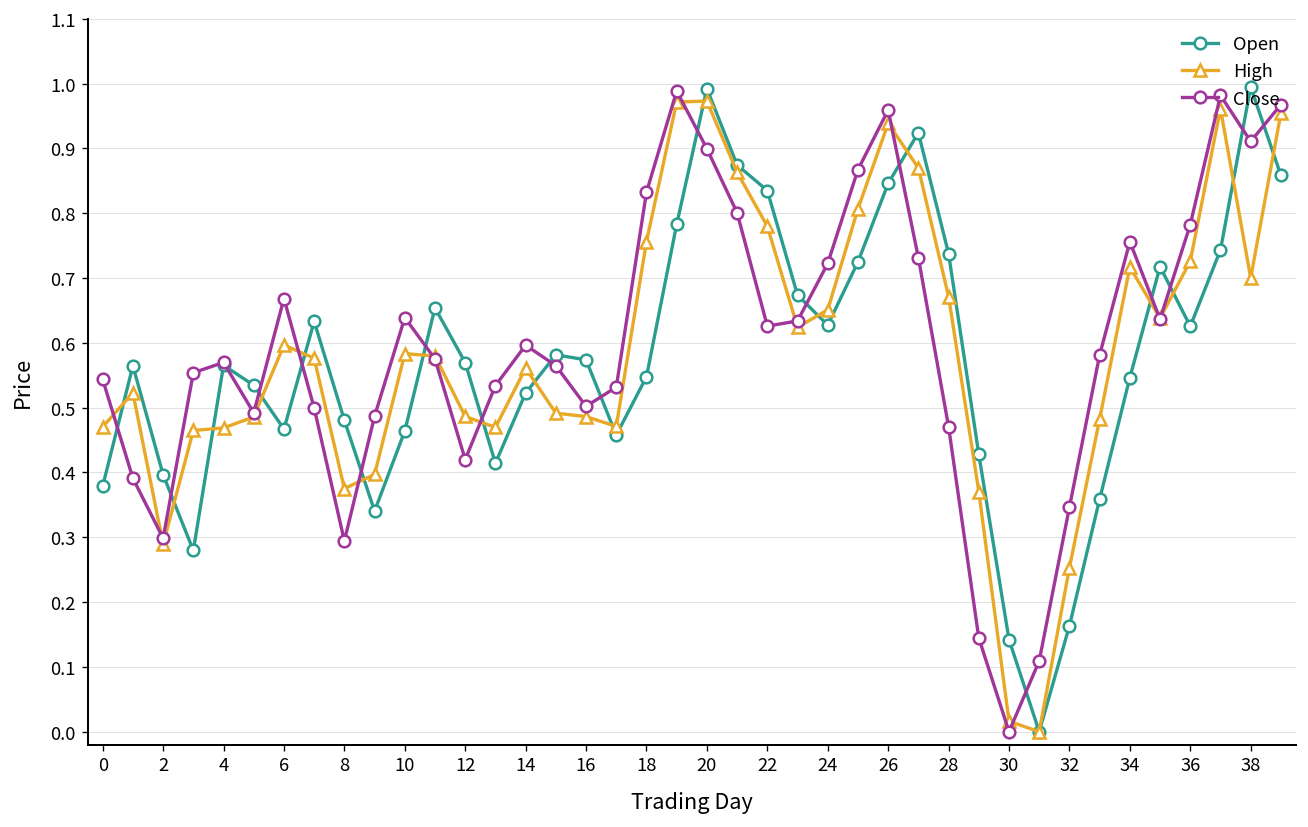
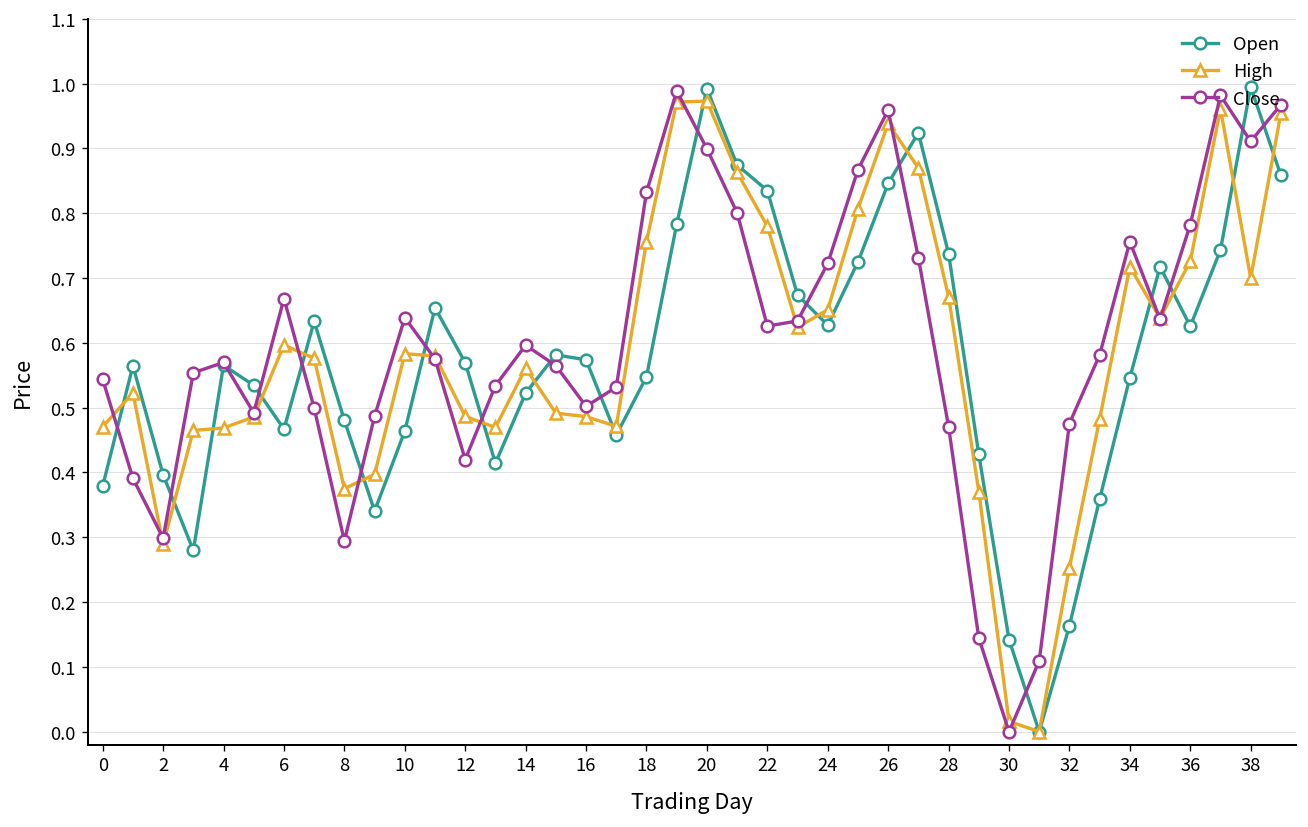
  {
    "Open": {
      "0": 0.38,
      "2": 0.40,
      "6": 0.47,
      "8": 0.48,
      "10": 0.46,
      "12": 0.57,
      "14": 0.52,
      "16": 0.57,
      "18": 0.55,
      "20": 0.99,
      "22": 0.84,
      "24": 0.63,
      "26": 0.85,
      "28": 0.74,
      "30": 0.14,
      "32": 0.16,
      "34": 0.55,
      "36": 0.63,
      "38": 0.99
    },
    "High": {
      "0": 0.47,
      "2": 0.29,
      "4": 0.47,
      "6": 0.60,
      "8": 0.38,
      "10": 0.58,
      "12": 0.49,
      "14": 0.56,
      "16": 0.49,
      "18": 0.76,
      "20": 0.97,
      "22": 0.78,
      "24": 0.65,
      "26": 0.94,
      "28": 0.67,
      "30": 0.02,
      "32": 0.25,
      "34": 0.72,
      "36": 0.73,
      "38": 0.70
    },
    "Close": {
      "0": 0.54,
      "2": 0.30,
      "6": 0.67,
      "8": 0.29,
      "10": 0.64,
      "12": 0.42,
      "14": 0.60,
      "16": 0.50,
      "18": 0.83,
      "20": 0.90,
      "22": 0.63,
      "24": 0.72,
      "26": 0.96,
      "28": 0.47,
      "30": 0.00,
-     "32": 0.35,
+     "32": 0.48,
      "34": 0.76,
      "36": 0.78,
      "38": 0.91
    }
  }
